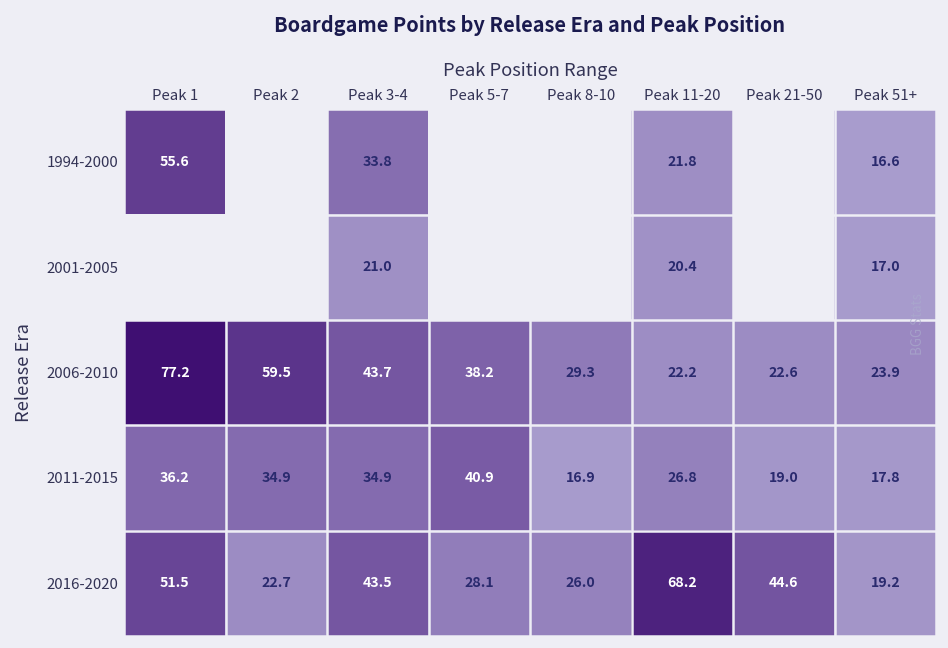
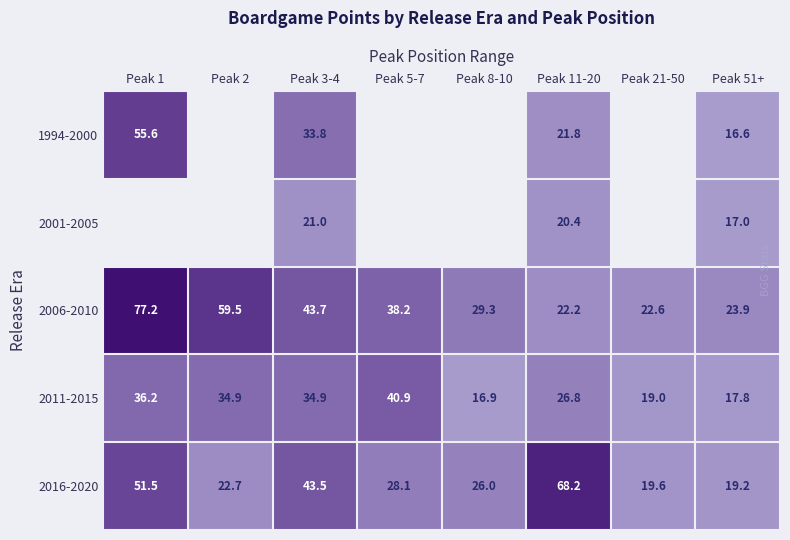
  {
    "1994-2000": {
      "Peak 1": 55.6,
      "Peak 3-4": 33.8,
      "Peak 11-20": 21.8,
      "Peak 51+": 16.6
    },
    "2001-2005": {
      "Peak 3-4": 21.0,
      "Peak 11-20": 20.4,
      "Peak 51+": 17.0
    },
    "2006-2010": {
      "Peak 1": 77.2,
      "Peak 2": 59.5,
      "Peak 3-4": 43.7,
      "Peak 5-7": 38.2,
      "Peak 8-10": 29.3,
      "Peak 11-20": 22.2,
      "Peak 21-50": 22.6,
      "Peak 51+": 23.9
    },
    "2011-2015": {
      "Peak 1": 36.2,
      "Peak 2": 34.9,
      "Peak 3-4": 34.9,
      "Peak 5-7": 40.9,
      "Peak 8-10": 16.9,
      "Peak 11-20": 26.8,
      "Peak 21-50": 19.0,
      "Peak 51+": 17.8
    },
    "2016-2020": {
      "Peak 1": 51.5,
      "Peak 2": 22.7,
      "Peak 3-4": 43.5,
      "Peak 5-7": 28.1,
      "Peak 8-10": 26.0,
      "Peak 11-20": 68.2,
-     "Peak 21-50": 44.6,
+     "Peak 21-50": 19.6,
      "Peak 51+": 19.2
    }
  }
